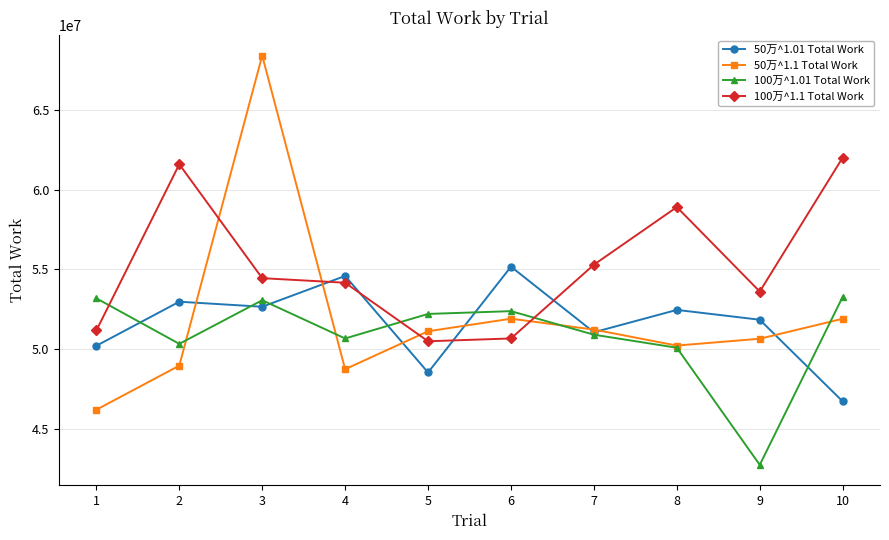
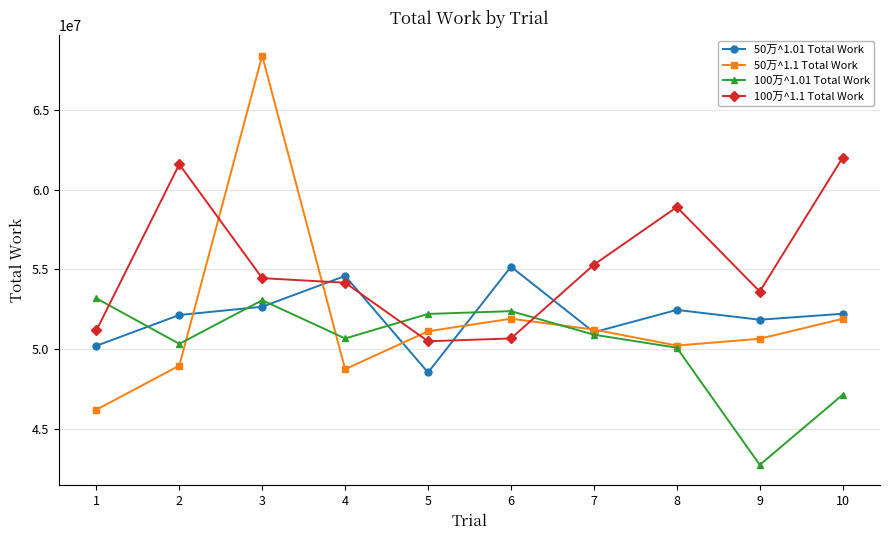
  {
    "50万^1.01 Total Work": {
      "1": 50200000,
-     "2": 53000000,
+     "2": 52100000,
      "3": 52700000,
      "4": 54600000,
      "5": 48500000,
      "6": 55200000,
      "8": 52500000,
      "9": 51800000,
-     "10": 46700000
+     "10": 52200000
    },
    "50万^1.1 Total Work": {
      "1": 46200000,
      "2": 49000000,
      "3": 68400000,
      "4": 48700000,
      "5": 51100000,
      "6": 51900000,
      "7": 51200000,
      "9": 50700000,
      "10": 51900000
    },
    "100万^1.01 Total Work": {
      "1": 53200000,
      "2": 50300000,
      "3": 53100000,
      "4": 50700000,
      "5": 52200000,
      "6": 52400000,
      "9": 42700000,
-     "10": 53300000
+     "10": 47100000
    },
    "100万^1.1 Total Work": {
      "1": 51200000,
      "2": 61600000,
      "3": 54500000,
      "4": 54200000,
      "5": 50500000,
      "6": 50700000,
      "7": 55300000,
      "8": 58900000,
      "9": 53600000,
      "10": 62000000
    }
  }
